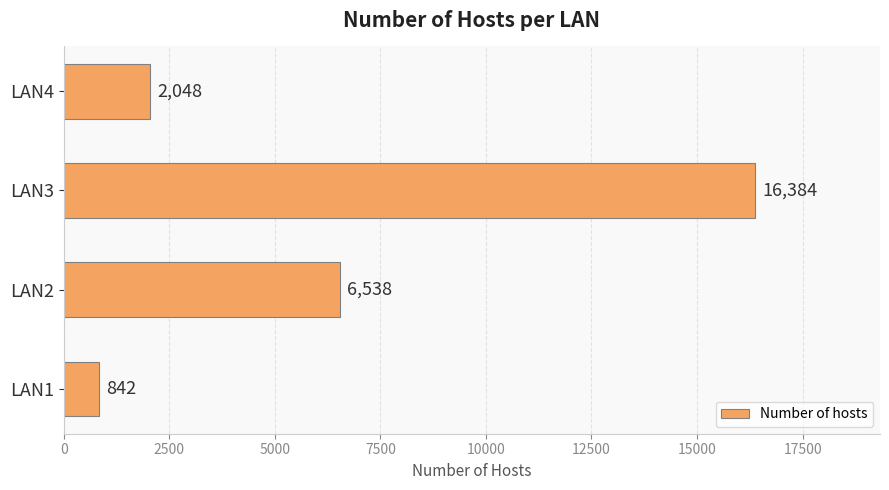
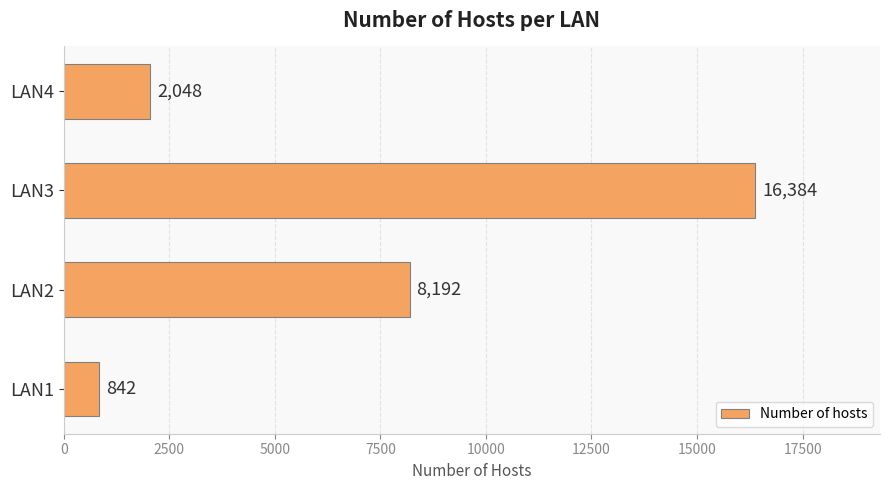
  {
    "LAN4": "2,048",
    "LAN3": "16,384",
-   "LAN2": "6,538",
+   "LAN2": "8,192",
    "LAN1": "842"
  }
